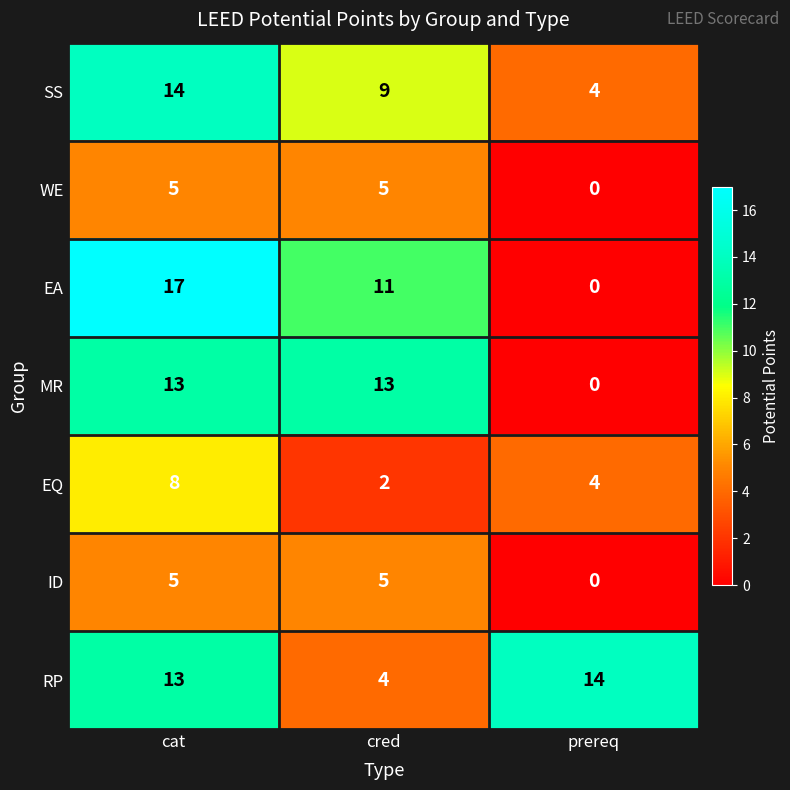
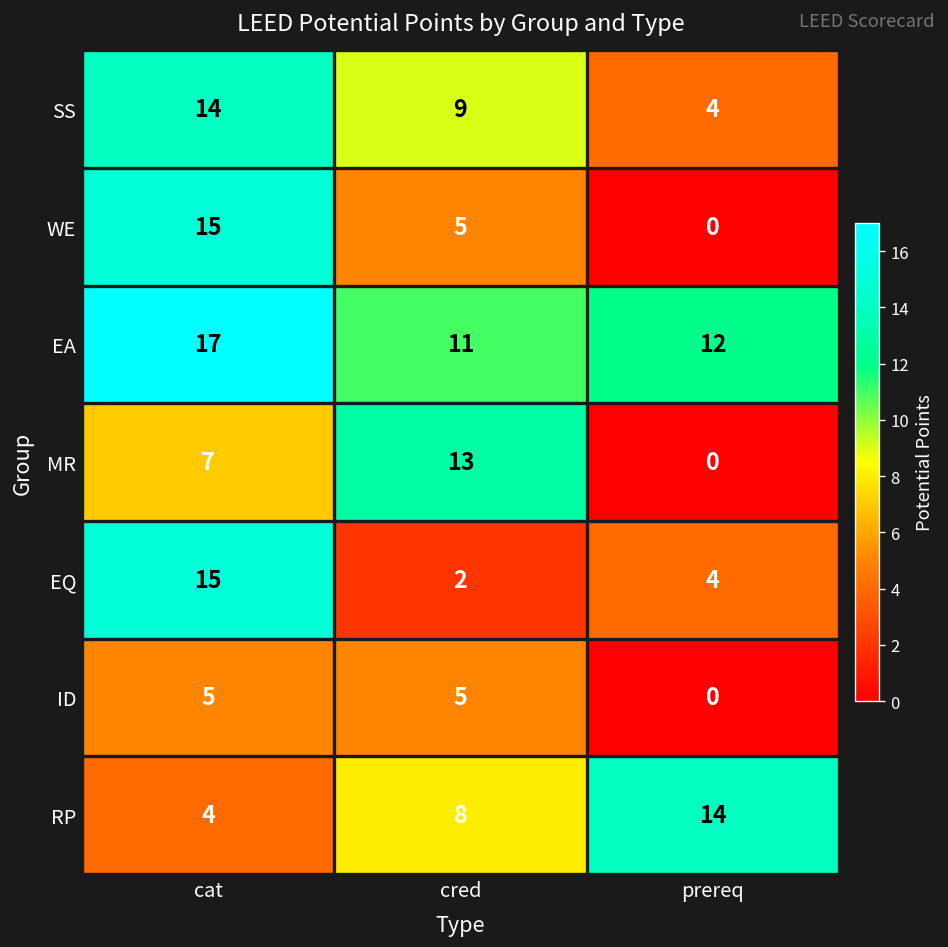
  {
    "SS": {
      "cat": 14,
      "cred": 9,
      "prereq": 4
    },
    "WE": {
-     "cat": 5,
+     "cat": 15,
      "cred": 5,
      "prereq": 0
    },
    "EA": {
      "cat": 17,
      "cred": 11,
-     "prereq": 0
+     "prereq": 12
    },
    "MR": {
-     "cat": 13,
+     "cat": 7,
      "cred": 13,
      "prereq": 0
    },
    "EQ": {
-     "cat": 8,
+     "cat": 15,
      "cred": 2,
      "prereq": 4
    },
    "ID": {
      "cat": 5,
      "cred": 5,
      "prereq": 0
    },
    "RP": {
-     "cat": 13,
-     "cred": 4,
+     "cat": 4,
+     "cred": 8,
      "prereq": 14
    }
  }
